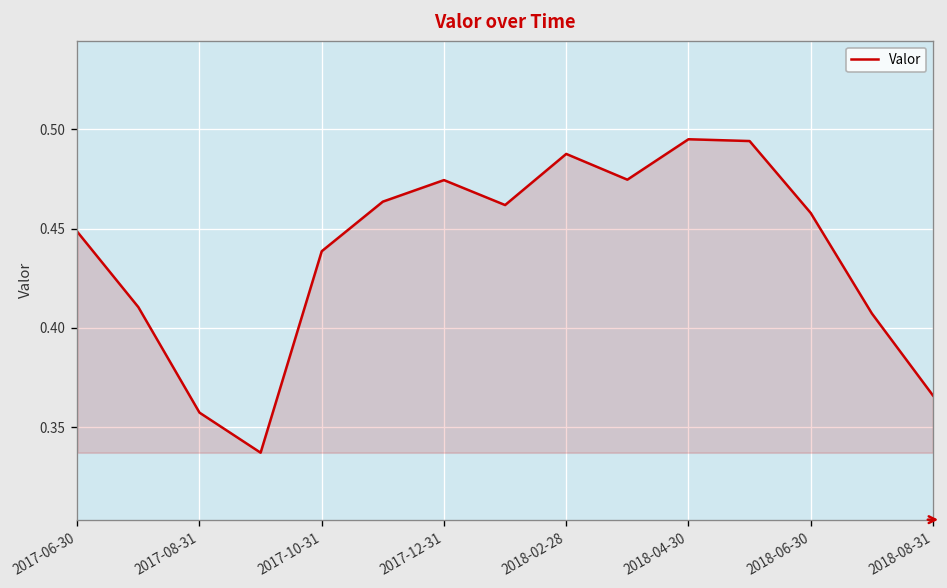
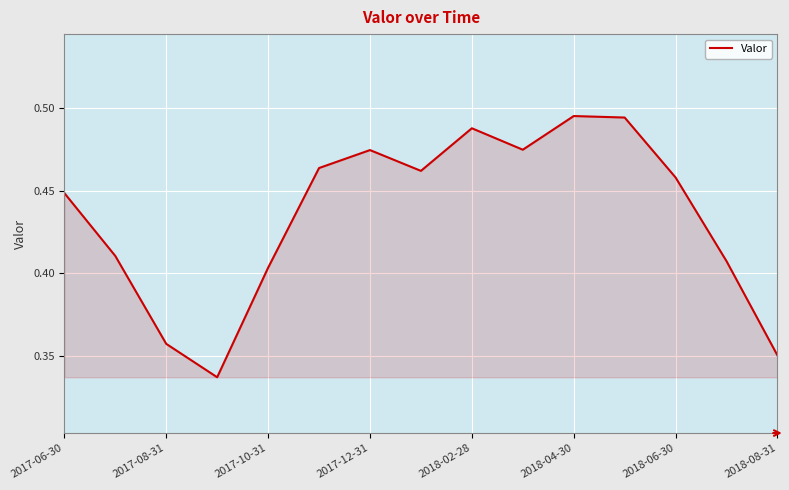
  {
    "2017-06-30": 0.448,
    "2017-08-31": 0.357,
-   "2017-10-31": 0.439,
+   "2017-10-31": 0.403,
    "2017-12-31": 0.474,
    "2018-02-28": 0.488,
    "2018-04-30": 0.495,
    "2018-06-30": 0.458,
-   "2018-08-31": 0.366
+   "2018-08-31": 0.350
  }
